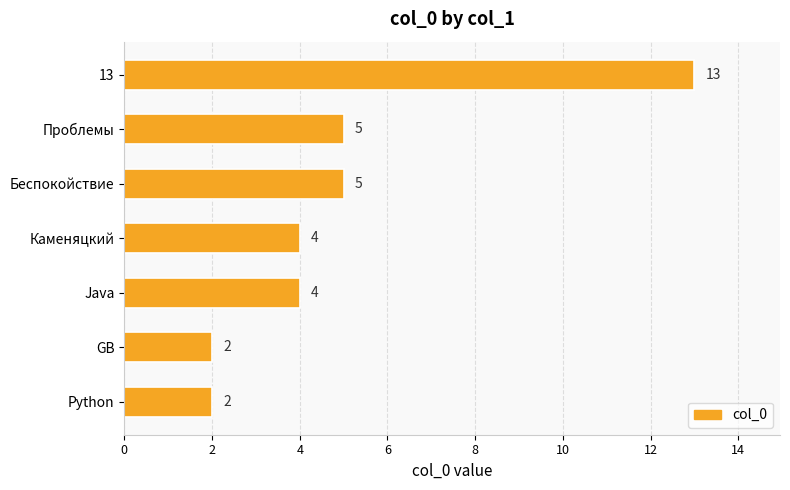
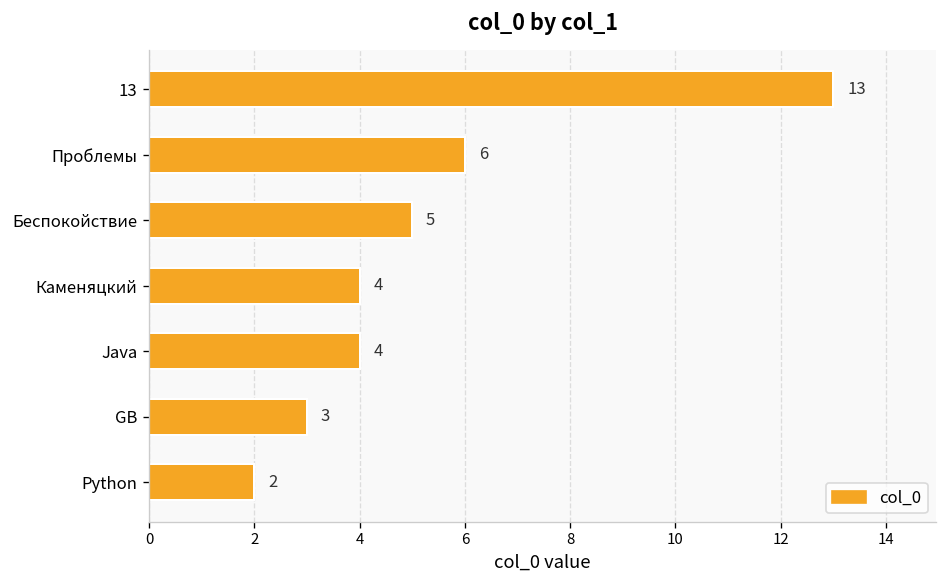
  {
    "13": 13,
-   "Проблемы": 5,
+   "Проблемы": 6,
    "Беспокойствие": 5,
    "Каменяцкий": 4,
    "Java": 4,
-   "GB": 2,
+   "GB": 3,
    "Python": 2
  }
